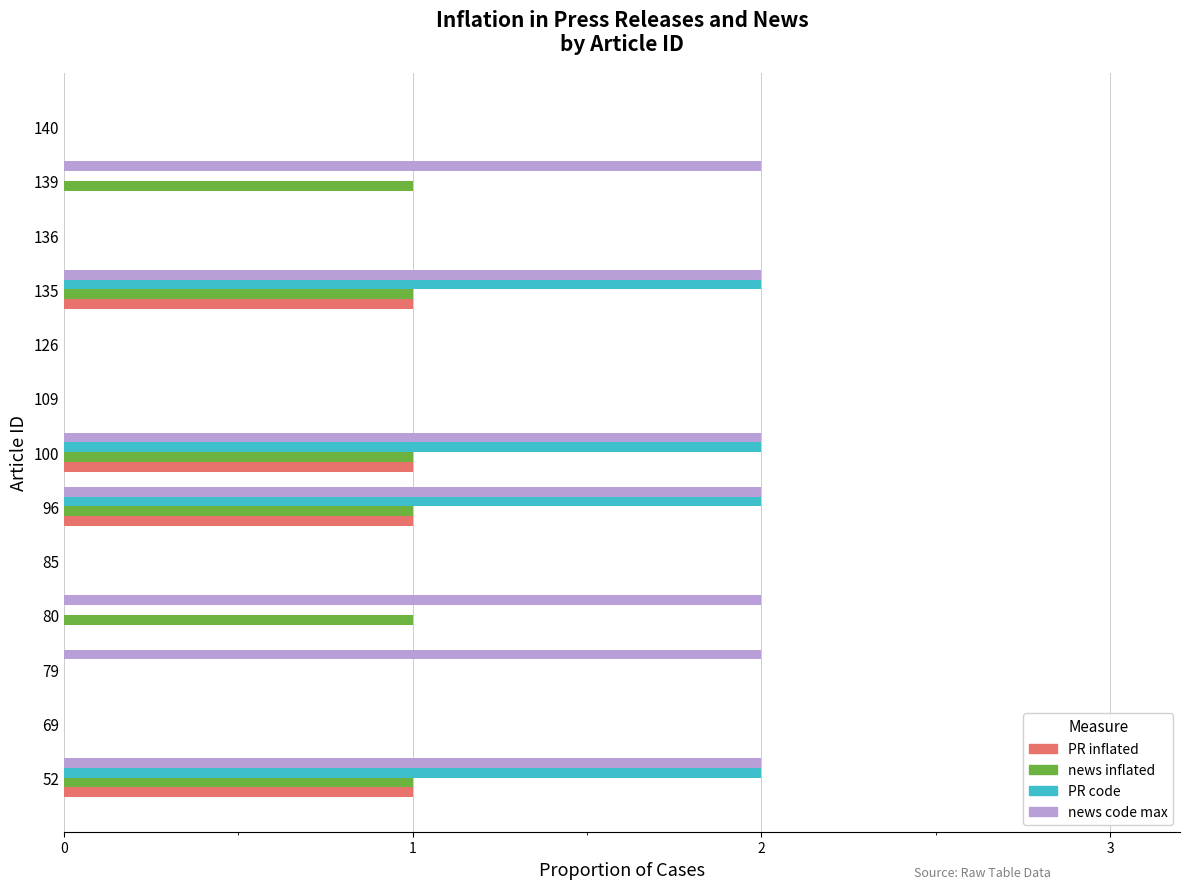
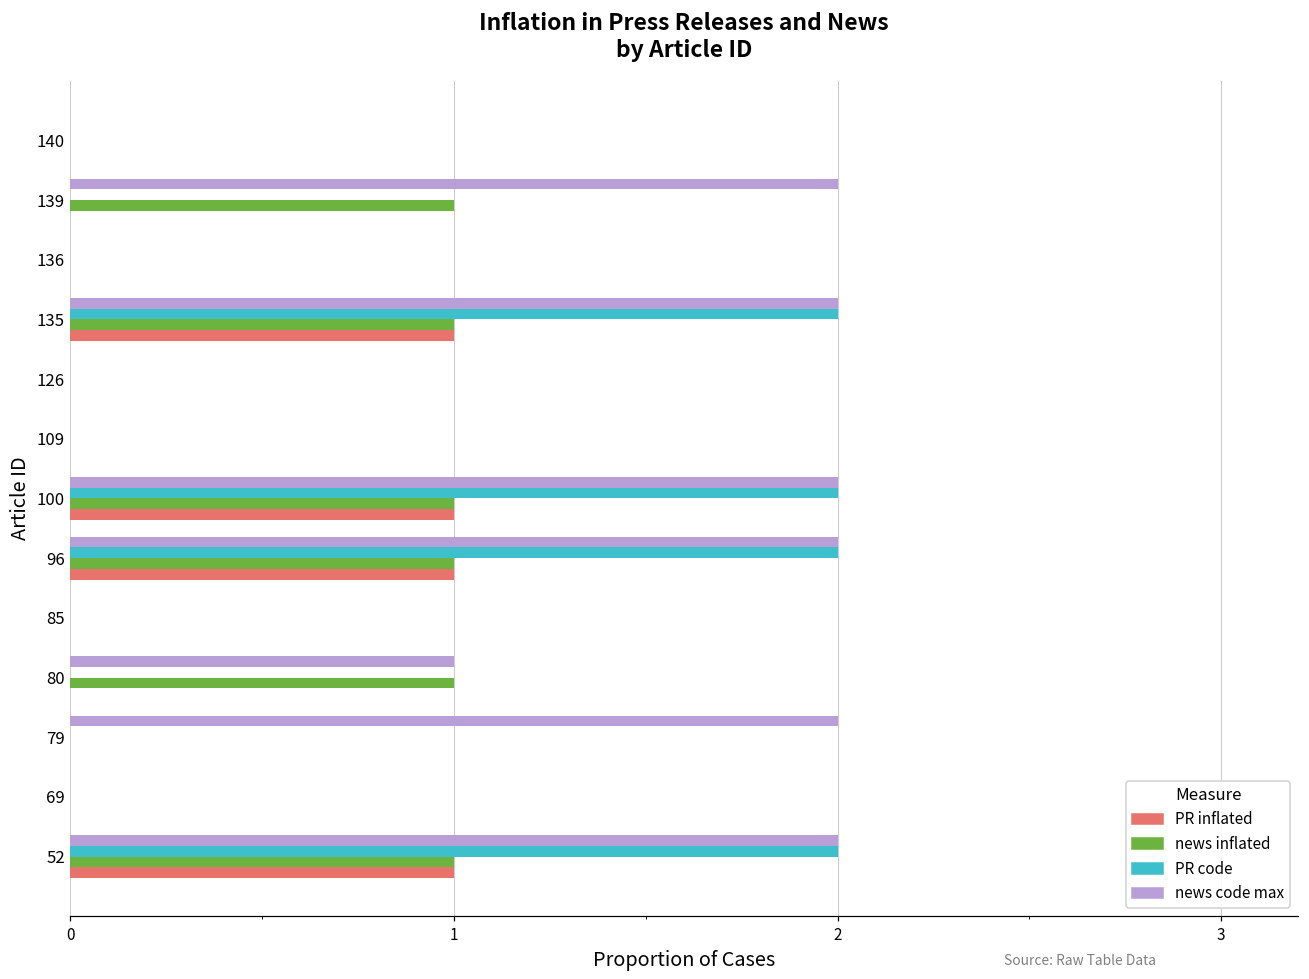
  {
    "PR inflated": {
      "140": 0,
      "139": 0,
      "136": 0,
      "135": 1,
      "126": 0,
      "109": 0,
      "100": 1,
      "96": 1,
      "85": 0,
      "80": 0,
      "79": 0,
      "69": 0,
      "52": 1
    },
    "news inflated": {
      "140": 0,
      "139": 1,
      "136": 0,
      "135": 1,
      "126": 0,
      "109": 0,
      "100": 1,
      "96": 1,
      "85": 0,
      "80": 1,
      "79": 0,
      "69": 0,
      "52": 1
    },
    "PR code": {
      "140": 0,
      "139": 0,
      "136": 0,
      "135": 2,
      "126": 0,
      "109": 0,
      "100": 2,
      "96": 2,
      "85": 0,
      "80": 0,
      "79": 0,
      "69": 0,
      "52": 2
    },
    "news code max": {
      "140": 0,
      "139": 2,
      "136": 0,
      "135": 2,
      "126": 0,
      "109": 0,
      "100": 2,
      "96": 2,
      "85": 0,
-     "80": 2,
+     "80": 1,
      "79": 2,
      "69": 0,
      "52": 2
    }
  }
